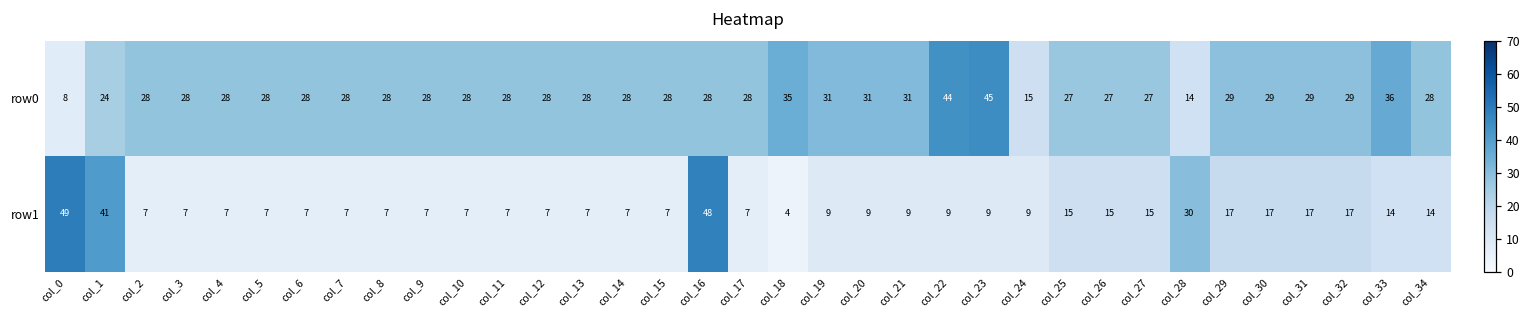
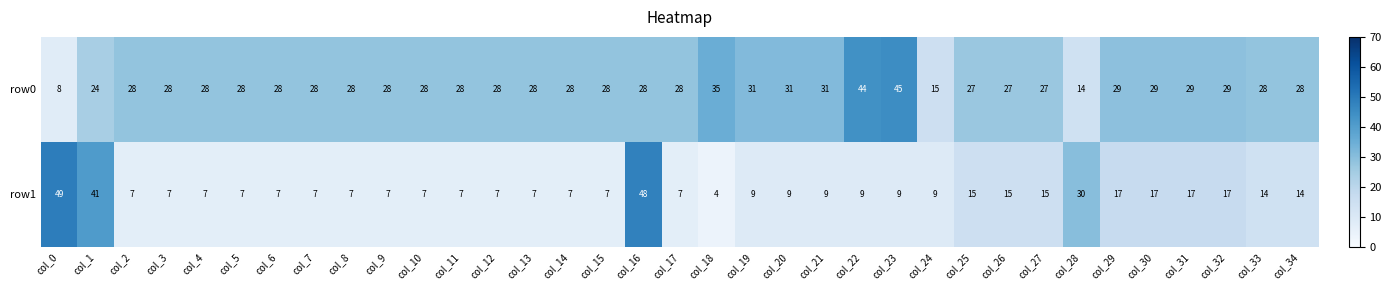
  {
    "row0": {
      "col_0": 8,
      "col_1": 24,
      "col_2": 28,
      "col_3": 28,
      "col_4": 28,
      "col_5": 28,
      "col_6": 28,
      "col_7": 28,
      "col_8": 28,
      "col_9": 28,
      "col_10": 28,
      "col_11": 28,
      "col_12": 28,
      "col_13": 28,
      "col_14": 28,
      "col_15": 28,
      "col_16": 28,
      "col_17": 28,
      "col_18": 35,
      "col_19": 31,
      "col_20": 31,
      "col_21": 31,
      "col_22": 44,
      "col_23": 45,
      "col_24": 15,
      "col_25": 27,
      "col_26": 27,
      "col_27": 27,
      "col_28": 14,
      "col_29": 29,
      "col_30": 29,
      "col_31": 29,
      "col_32": 29,
-     "col_33": 36,
+     "col_33": 28,
      "col_34": 28
    },
    "row1": {
      "col_0": 49,
      "col_1": 41,
      "col_2": 7,
      "col_3": 7,
      "col_4": 7,
      "col_5": 7,
      "col_6": 7,
      "col_7": 7,
      "col_8": 7,
      "col_9": 7,
      "col_10": 7,
      "col_11": 7,
      "col_12": 7,
      "col_13": 7,
      "col_14": 7,
      "col_15": 7,
      "col_16": 48,
      "col_17": 7,
      "col_18": 4,
      "col_19": 9,
      "col_20": 9,
      "col_21": 9,
      "col_22": 9,
      "col_23": 9,
      "col_24": 9,
      "col_25": 15,
      "col_26": 15,
      "col_27": 15,
      "col_28": 30,
      "col_29": 17,
      "col_30": 17,
      "col_31": 17,
      "col_32": 17,
      "col_33": 14,
      "col_34": 14
    }
  }
